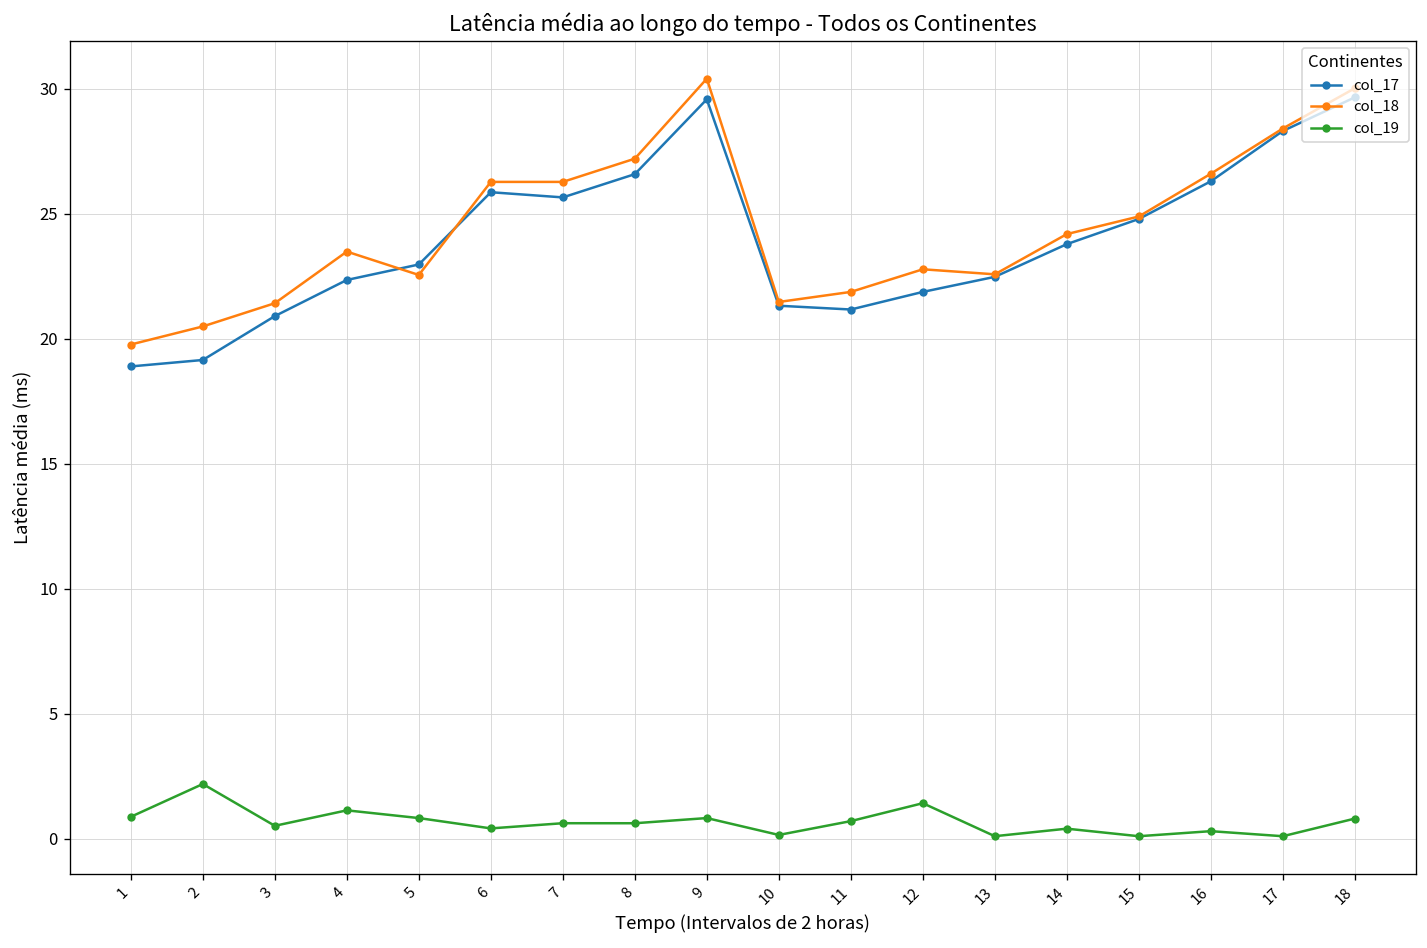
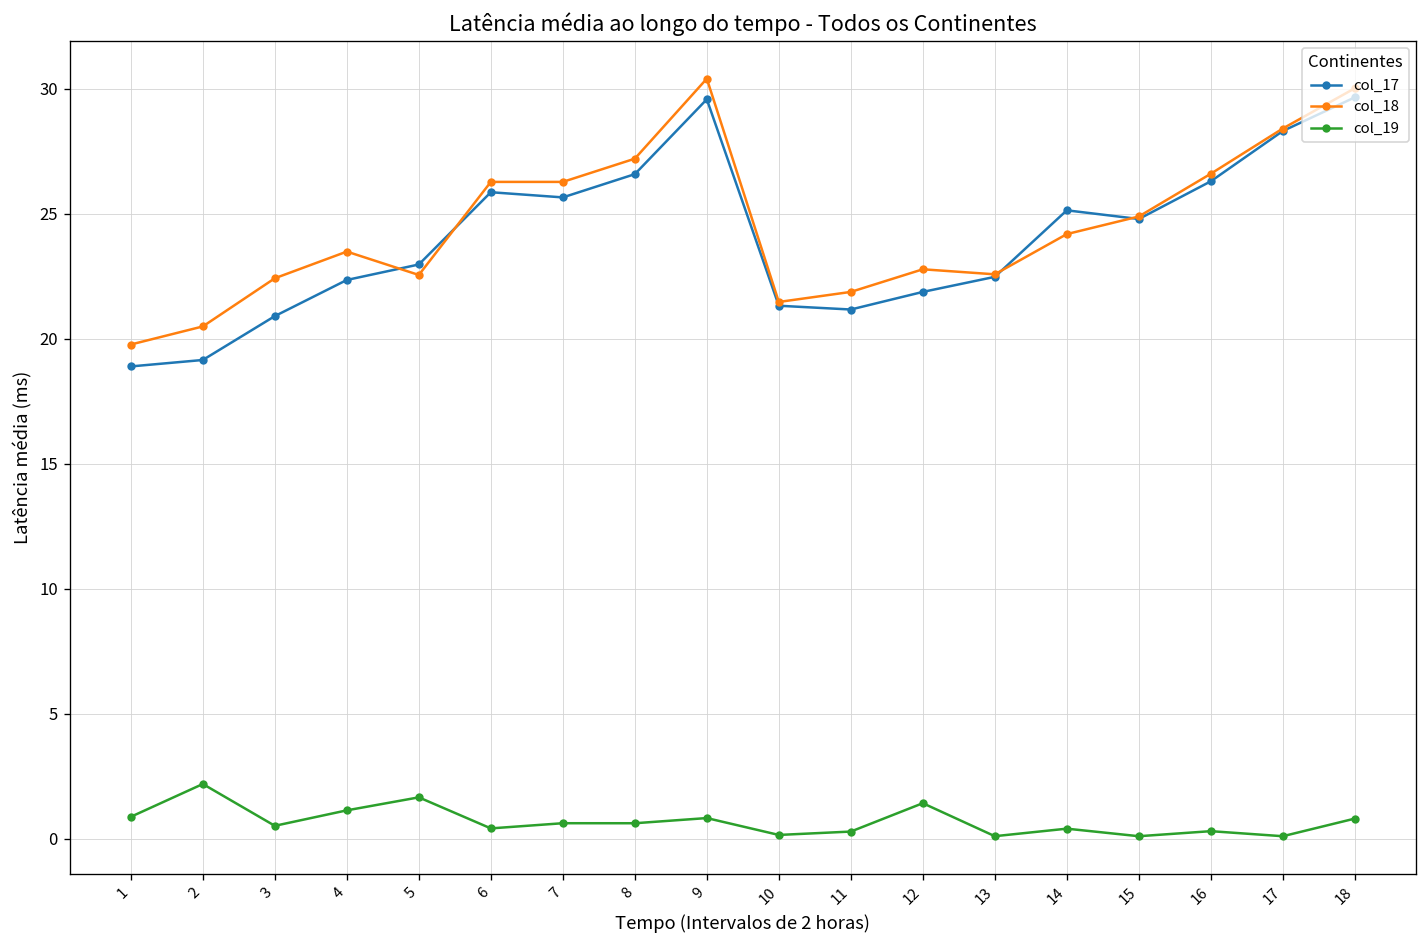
  {
    "col_17": {
      "1": 18.9,
      "2": 19.2,
      "3": 20.9,
      "4": 22.4,
      "5": 23.0,
      "6": 25.9,
      "7": 25.7,
      "8": 26.6,
      "9": 29.6,
      "10": 21.3,
      "11": 21.2,
      "12": 21.9,
-     "14": 23.8,
+     "14": 25.1,
      "16": 26.3
    },
    "col_18": {
      "1": 19.8,
      "2": 20.5,
-     "3": 21.4,
+     "3": 22.4,
      "4": 23.5,
      "5": 22.6,
      "6": 26.3,
      "7": 26.3,
      "8": 27.2,
      "9": 30.4,
      "10": 21.5,
      "11": 21.9,
      "12": 22.8,
      "14": 24.2,
      "16": 26.6
    },
    "col_19": {
      "1": 0.9,
      "2": 2.2,
      "3": 0.5,
      "4": 1.1,
-     "5": 0.8,
+     "5": 1.7,
      "6": 0.4,
      "7": 0.6,
      "8": 0.6,
      "9": 0.8,
      "10": 0.2,
-     "11": 0.7,
+     "11": 0.3,
      "12": 1.4,
      "13": 0.1,
      "14": 0.4,
      "15": 0.1,
      "16": 0.3,
      "17": 0.1,
      "18": 0.8
    }
  }
